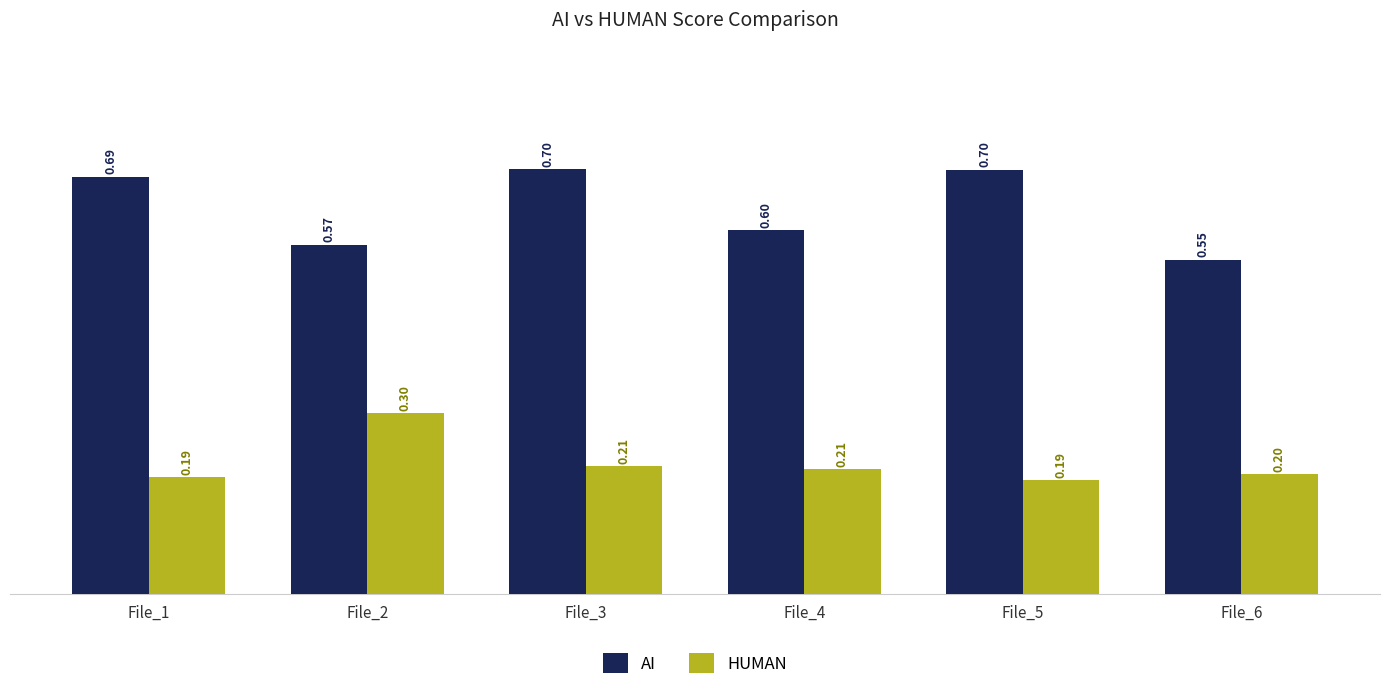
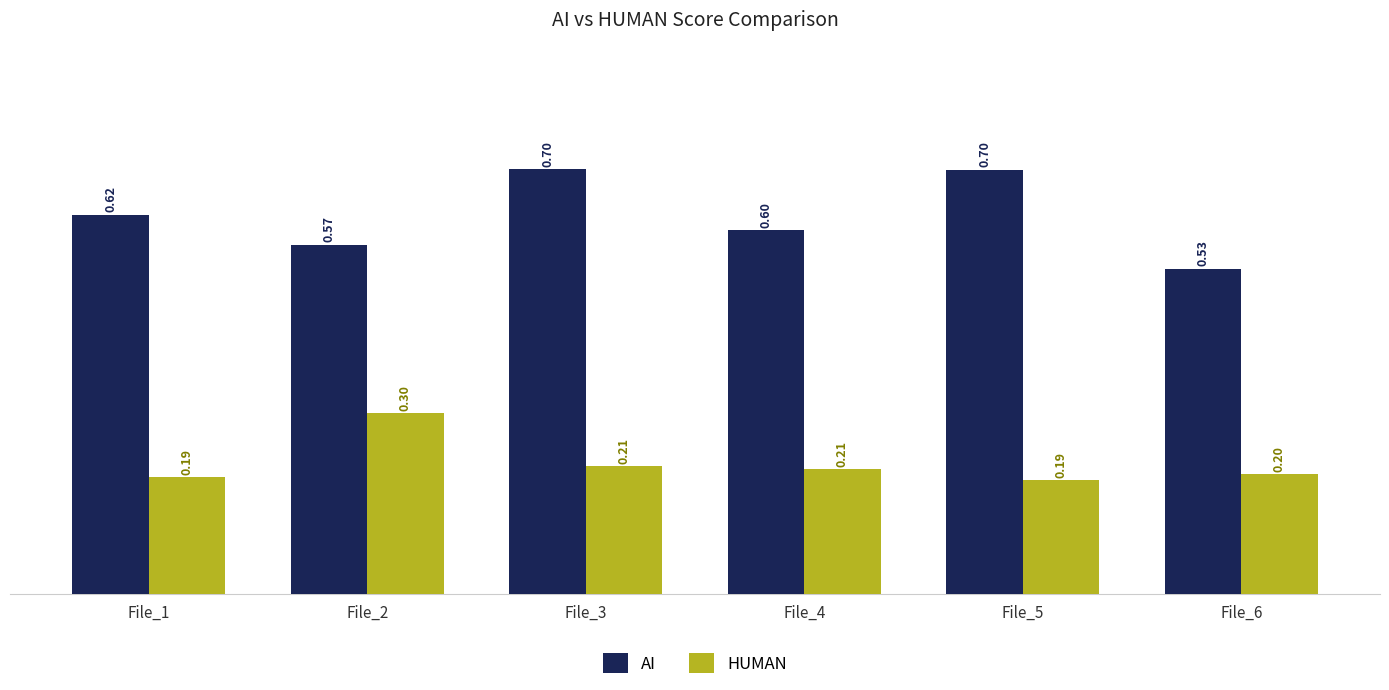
  {
    "AI": {
-     "File_1": 0.69,
+     "File_1": 0.62,
      "File_2": 0.57,
      "File_3": 0.70,
      "File_4": 0.60,
      "File_5": 0.70,
-     "File_6": 0.55
+     "File_6": 0.53
    },
    "HUMAN": {
      "File_1": 0.19,
      "File_2": 0.30,
      "File_3": 0.21,
      "File_4": 0.21,
      "File_5": 0.19,
      "File_6": 0.20
    }
  }
